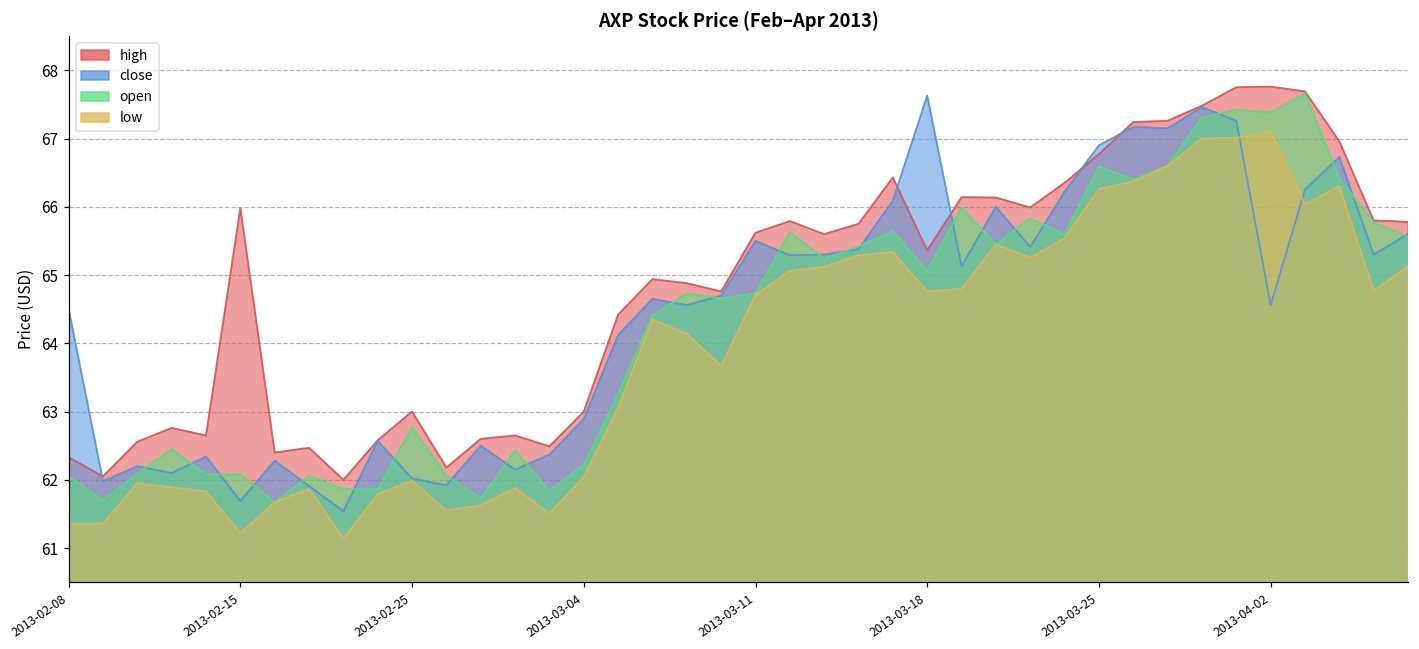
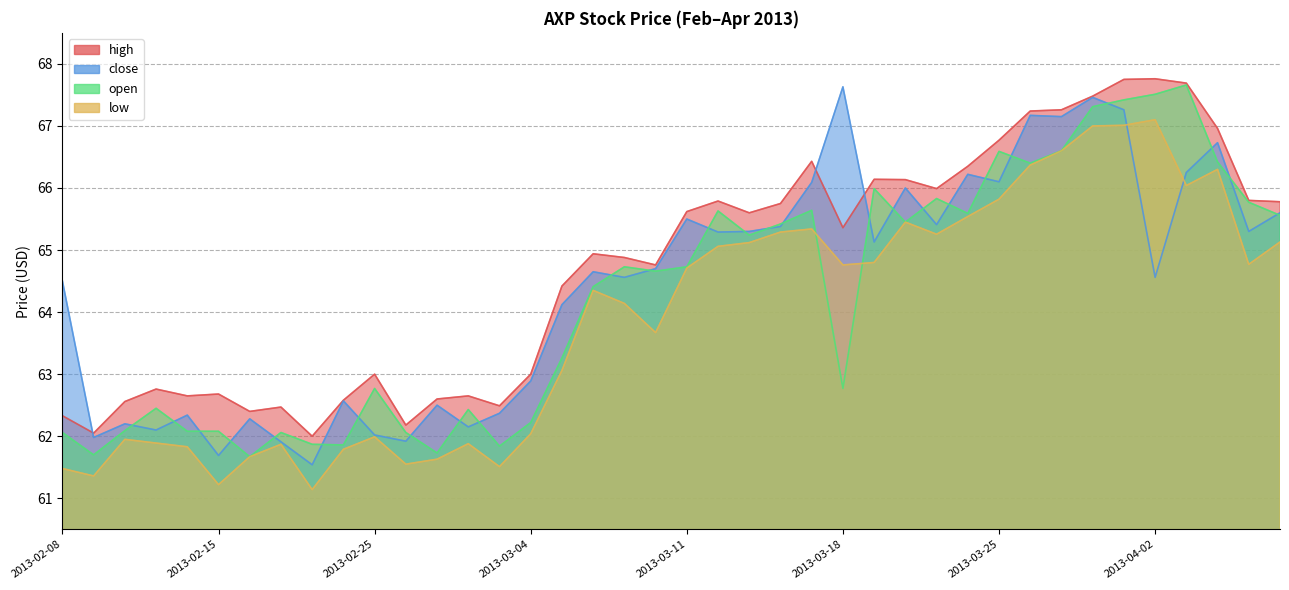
  {
    "high": {
      "2013-02-08": 62.3,
-     "2013-02-15": 66.0,
+     "2013-02-15": 62.7,
      "2013-02-25": 63.0,
      "2013-03-04": 63.0,
      "2013-03-11": 65.6,
      "2013-03-18": 65.4,
      "2013-03-25": 66.8,
      "2013-04-02": 67.8
    },
    "close": {
      "2013-02-08": 64.5,
      "2013-02-15": 61.7,
      "2013-03-04": 62.9,
      "2013-03-11": 65.5,
      "2013-03-18": 67.6,
-     "2013-03-25": 66.9,
+     "2013-03-25": 66.1,
      "2013-04-02": 64.6
    },
    "open": {
      "2013-02-08": 62.1,
      "2013-02-15": 62.1,
      "2013-02-25": 62.8,
      "2013-03-04": 62.2,
-     "2013-03-18": 65.1,
+     "2013-03-18": 62.8,
      "2013-03-25": 66.6,
-     "2013-04-02": 67.4
+     "2013-04-02": 67.5
    },
    "low": {
-     "2013-02-08": 61.4,
+     "2013-02-08": 61.5,
      "2013-02-15": 61.2,
      "2013-03-04": 62.0,
      "2013-03-18": 64.8,
-     "2013-03-25": 66.3,
+     "2013-03-25": 65.8,
      "2013-04-02": 67.1
    }
  }
